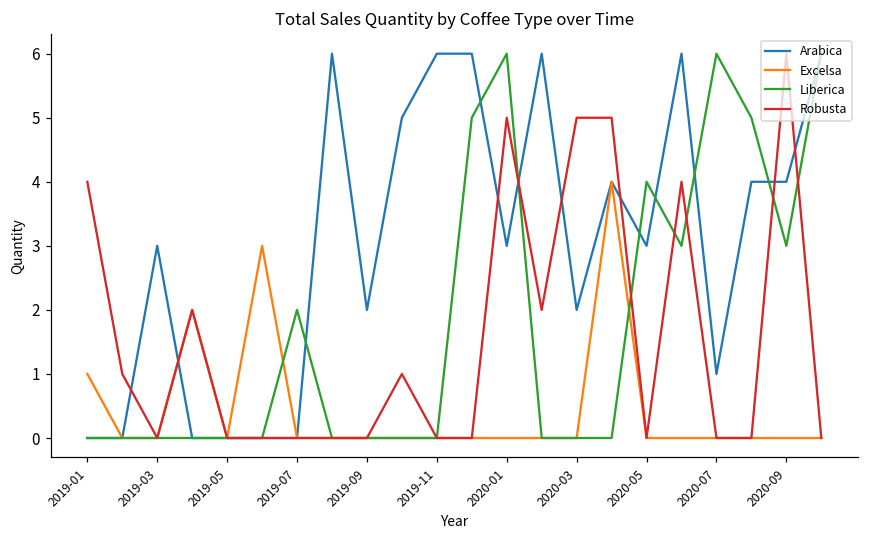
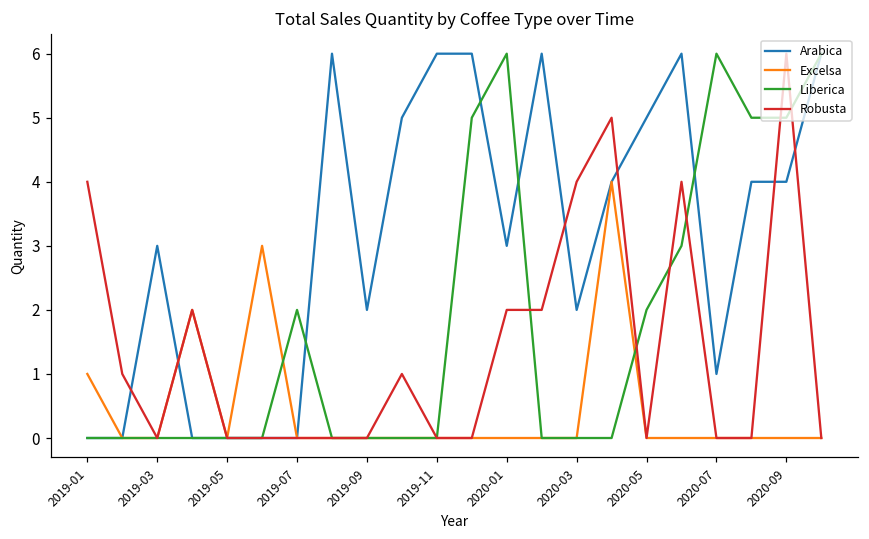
  {
    "Arabica": {
      "2019-03": 3,
      "2019-09": 2,
      "2019-11": 6,
      "2020-01": 3,
      "2020-03": 2,
-     "2020-05": 3,
+     "2020-05": 5,
      "2020-07": 1,
      "2020-09": 4
    },
    "Excelsa": {
      "2019-01": 1,
      "2020-01": 0,
      "2020-09": 0
    },
    "Liberica": {
      "2019-07": 2,
      "2020-01": 6,
-     "2020-05": 4,
+     "2020-05": 2,
      "2020-07": 6,
-     "2020-09": 3
+     "2020-09": 5
    },
    "Robusta": {
      "2019-01": 4,
-     "2020-01": 5,
-     "2020-03": 5
+     "2020-01": 2,
+     "2020-03": 4
    }
  }
